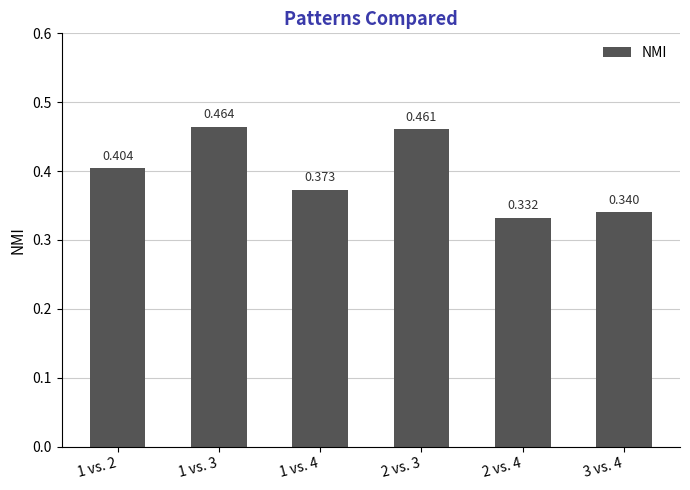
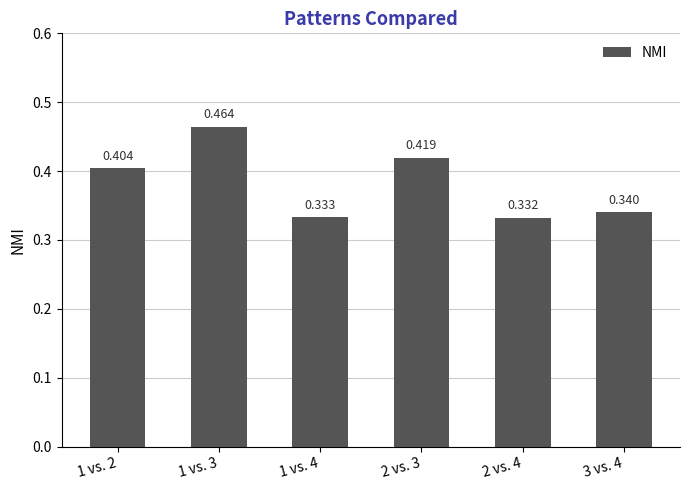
  {
    "1 vs. 2": 0.404,
    "1 vs. 3": 0.464,
-   "1 vs. 4": 0.373,
-   "2 vs. 3": 0.461,
+   "1 vs. 4": 0.333,
+   "2 vs. 3": 0.419,
    "2 vs. 4": 0.332,
    "3 vs. 4": 0.340
  }
